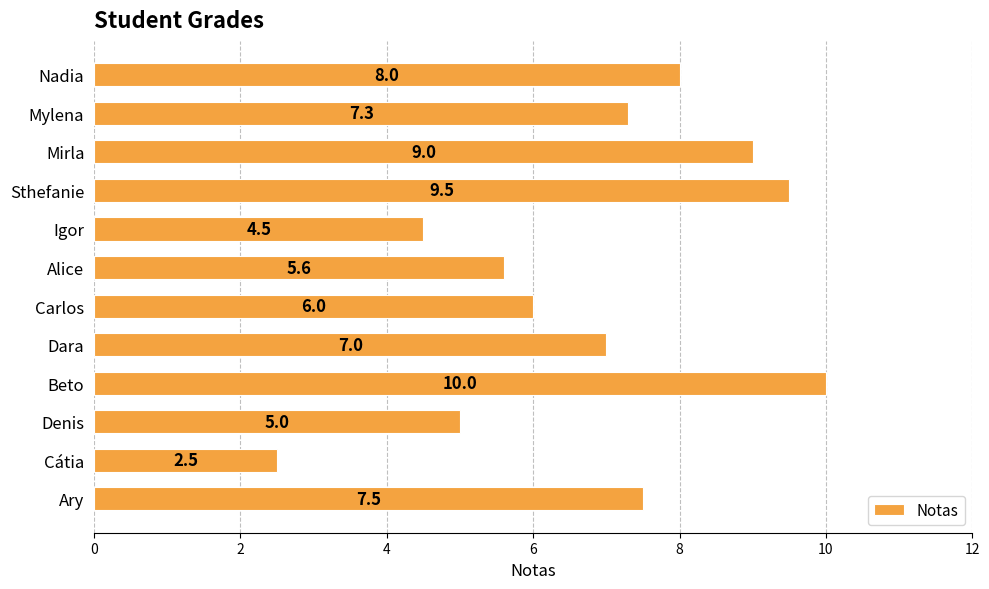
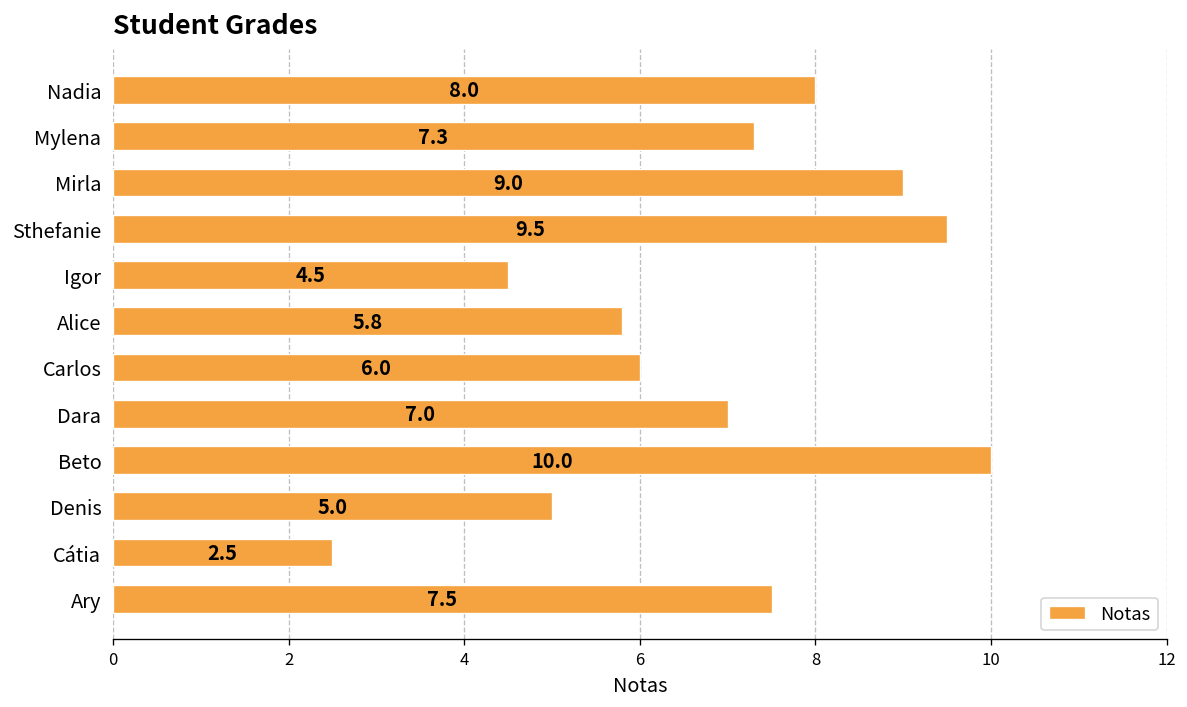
  {
    "Nadia": 8.0,
    "Mylena": 7.3,
    "Mirla": 9.0,
    "Sthefanie": 9.5,
    "Igor": 4.5,
-   "Alice": 5.6,
+   "Alice": 5.8,
    "Carlos": 6.0,
    "Dara": 7.0,
    "Beto": 10.0,
    "Denis": 5.0,
    "Cátia": 2.5,
    "Ary": 7.5
  }
